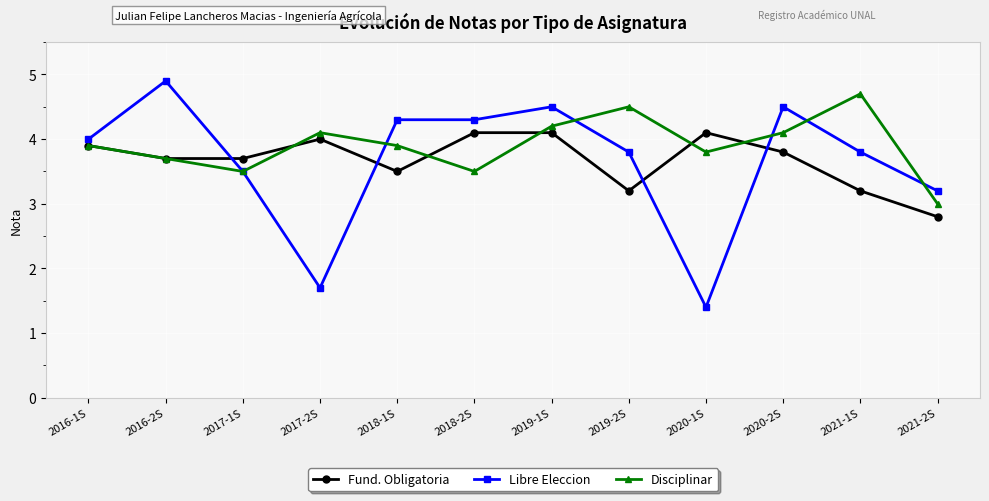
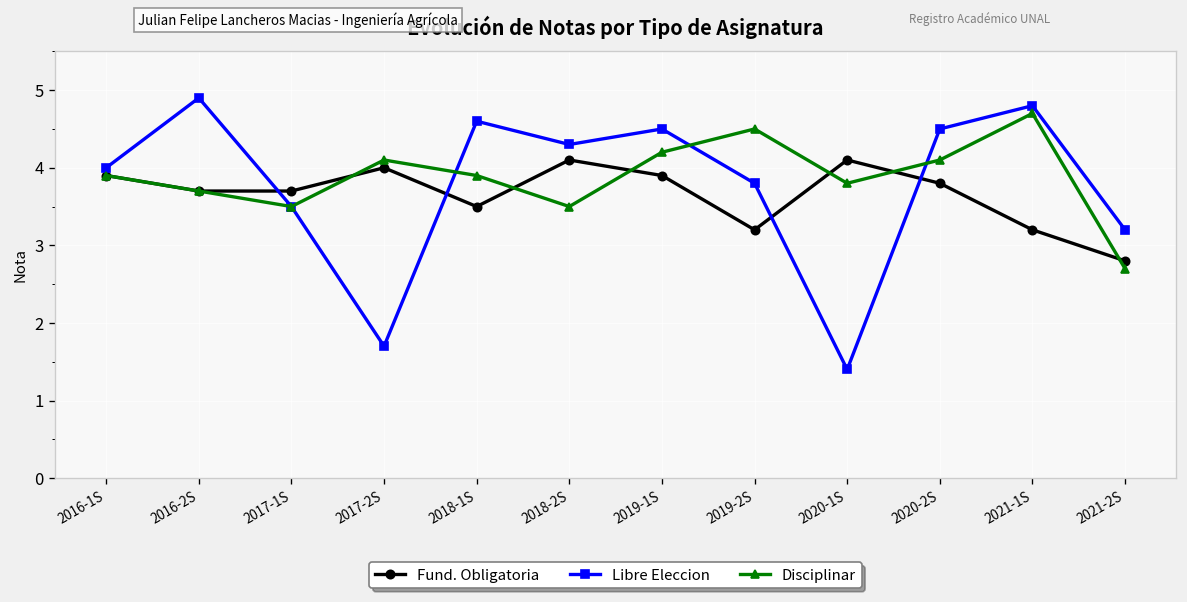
  {
    "Fund. Obligatoria": {
      "2017-1S": 3.7,
      "2017-2S": 4.0,
      "2018-1S": 3.5,
      "2018-2S": 4.1,
-     "2019-1S": 4.1,
+     "2019-1S": 3.9,
      "2019-2S": 3.2,
      "2020-1S": 4.1,
      "2020-2S": 3.8,
      "2021-1S": 3.2,
      "2021-2S": 2.8
    },
    "Libre Eleccion": {
      "2016-1S": 4.0,
      "2016-2S": 4.9,
      "2017-2S": 1.7,
-     "2018-1S": 4.3,
+     "2018-1S": 4.6,
      "2018-2S": 4.3,
      "2019-1S": 4.5,
      "2019-2S": 3.8,
      "2020-1S": 1.4,
      "2020-2S": 4.5,
-     "2021-1S": 3.8,
+     "2021-1S": 4.8,
      "2021-2S": 3.2
    },
    "Disciplinar": {
      "2017-2S": 4.1,
      "2018-1S": 3.9,
      "2018-2S": 3.5,
      "2019-1S": 4.2,
      "2019-2S": 4.5,
      "2020-1S": 3.8,
      "2020-2S": 4.1,
      "2021-1S": 4.7,
-     "2021-2S": 3.0
+     "2021-2S": 2.7
    }
  }
